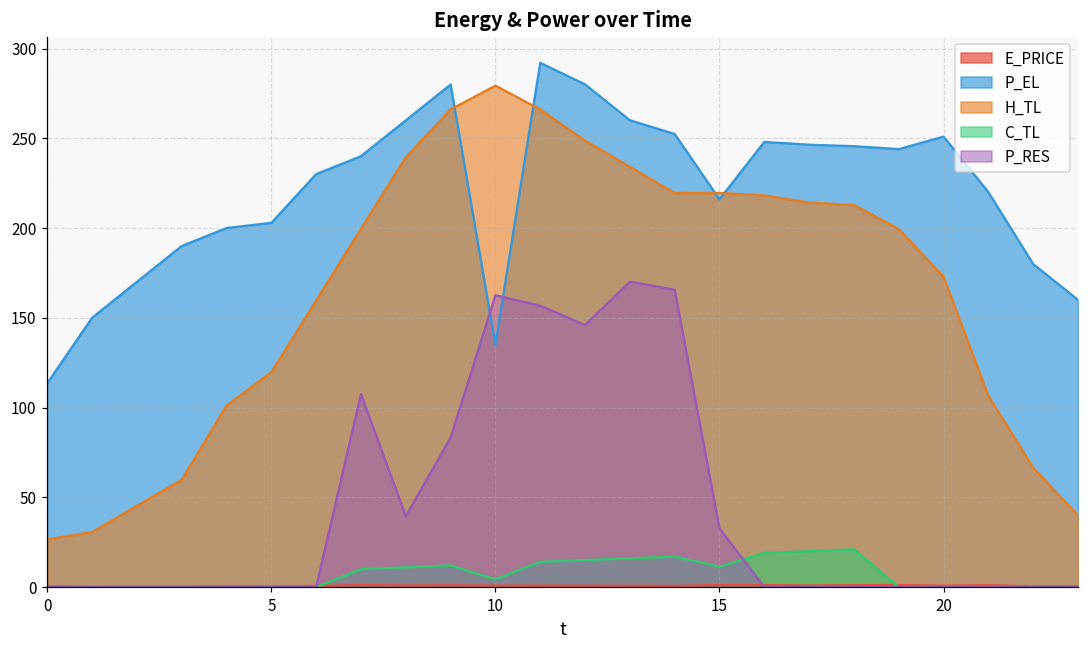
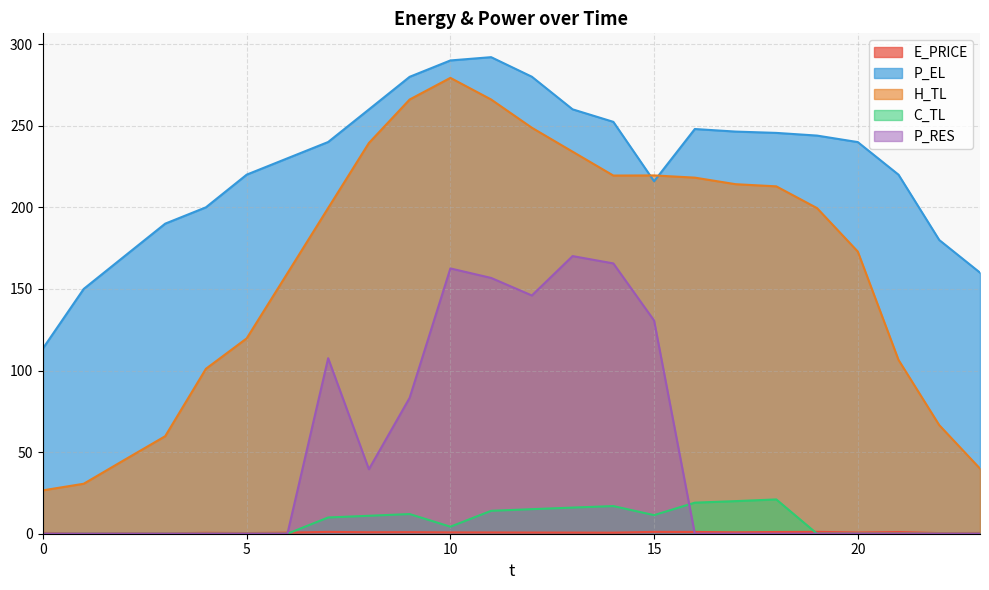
  {
    "P_EL": {
      "0": 114,
-     "5": 203,
-     "10": 135,
+     "5": 220,
+     "10": 290,
      "15": 216,
-     "20": 251
+     "20": 240
    },
    "C_TL": {
      "10": 4,
      "15": 11
    },
    "P_RES": {
      "10": 163,
-     "15": 33
+     "15": 131
    }
  }
